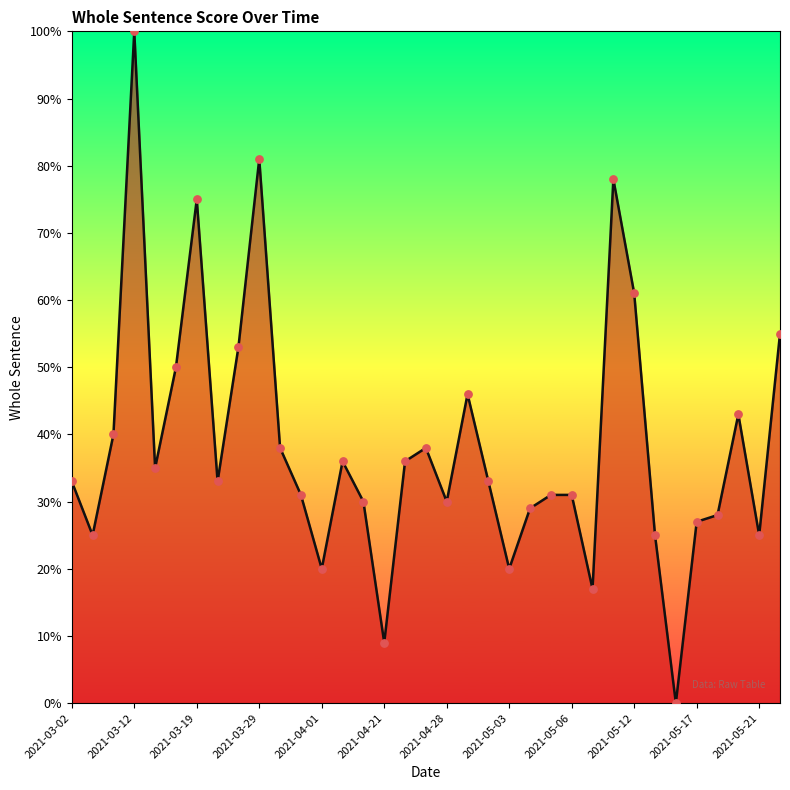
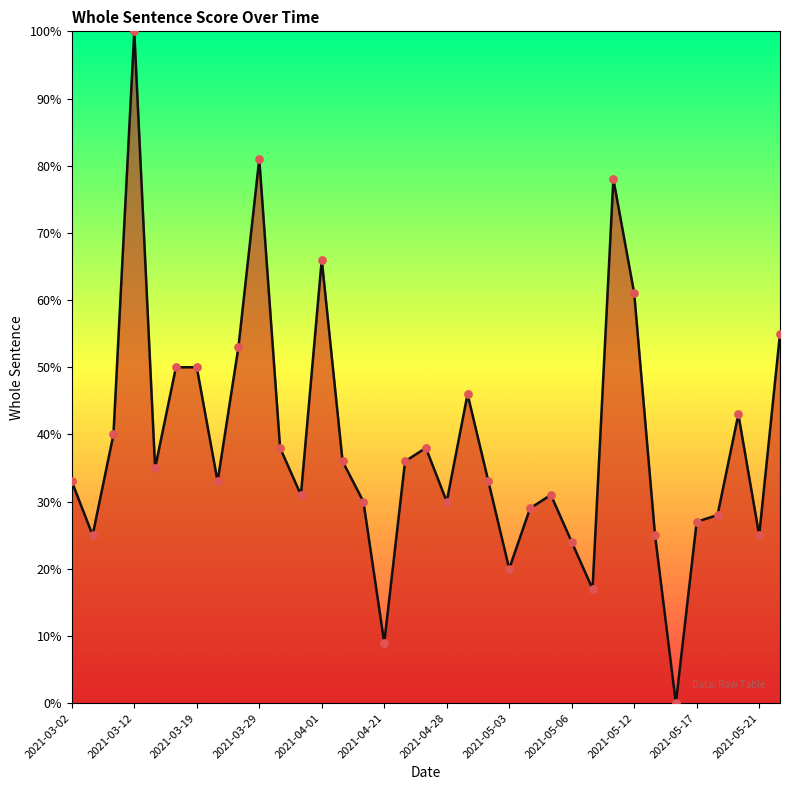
  {
    "2021-03-02": "33%",
    "2021-03-12": "100%",
-   "2021-03-19": "75%",
+   "2021-03-19": "50%",
    "2021-03-29": "81%",
-   "2021-04-01": "20%",
+   "2021-04-01": "66%",
    "2021-04-21": "9%",
    "2021-04-28": "30%",
    "2021-05-03": "20%",
-   "2021-05-06": "31%",
+   "2021-05-06": "24%",
    "2021-05-12": "61%",
    "2021-05-17": "27%",
    "2021-05-21": "25%"
  }
